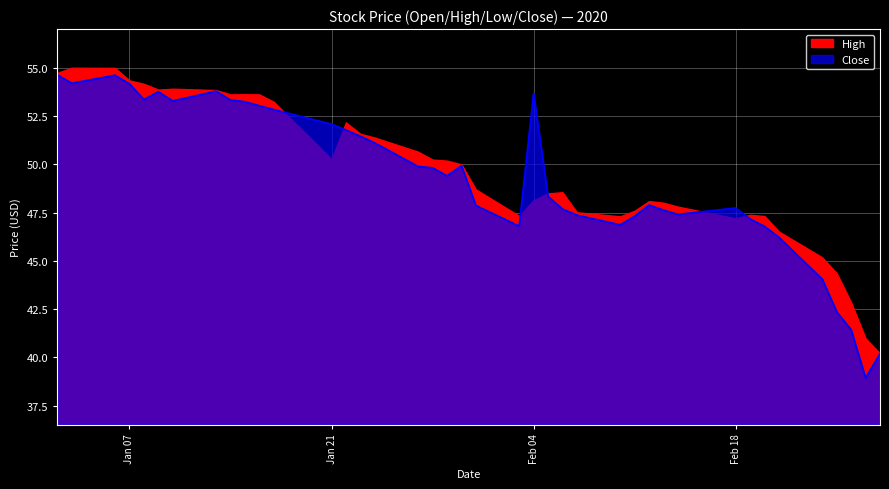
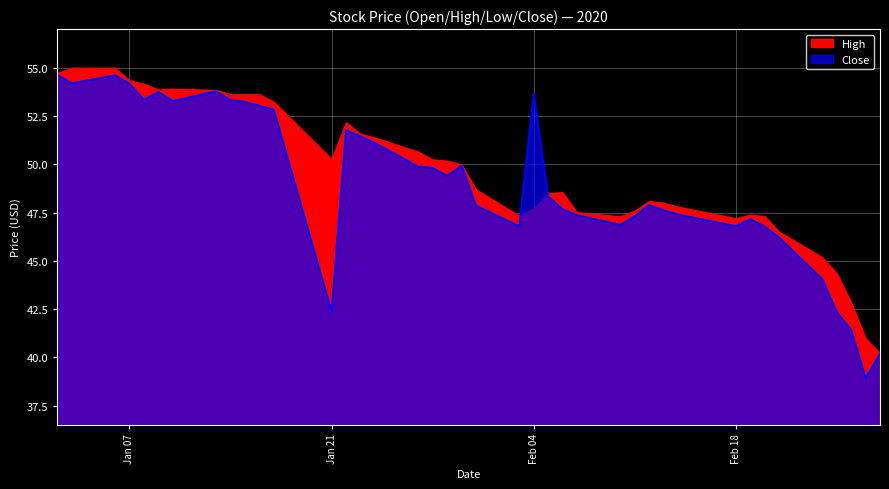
  {
    "Close": {
      "Jan 07": 54.2,
-     "Jan 21": 52.1,
+     "Jan 21": 42.4,
      "Feb 04": 53.7,
-     "Feb 18": 47.7
+     "Feb 18": 46.8
    },
    "High": {
      "Jan 07": 54.3,
      "Jan 21": 50.3,
-     "Feb 04": 48.1,
+     "Feb 04": 47.7,
      "Feb 18": 47.2
    }
  }
